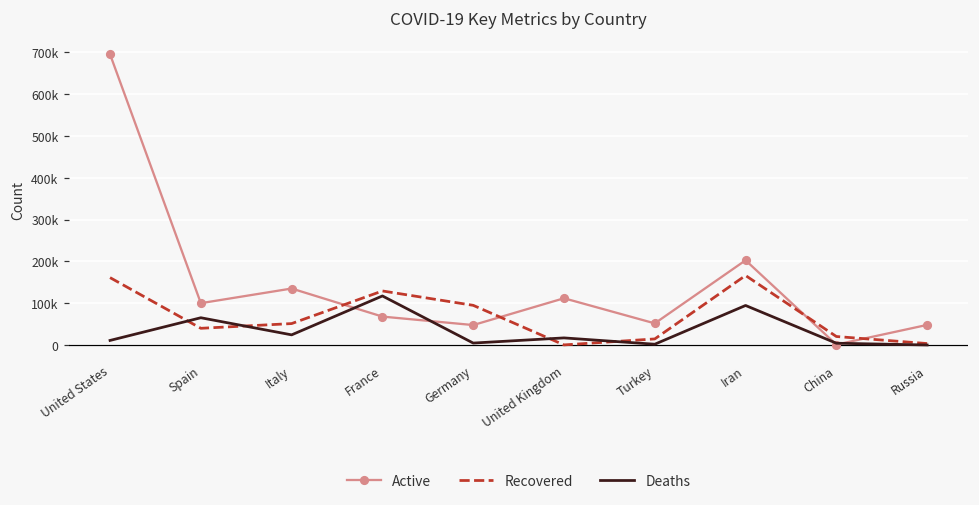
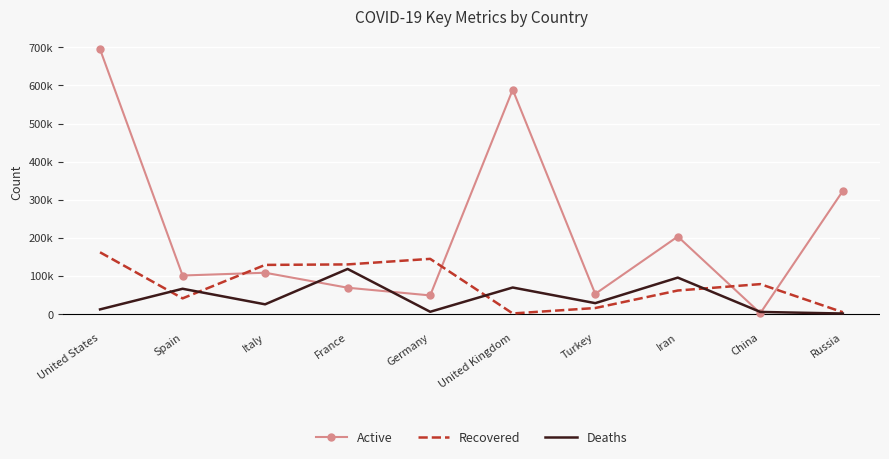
  {
    "Active": {
      "United States": 700000,
      "Spain": 100000,
-     "Italy": 140000,
+     "Italy": 110000,
      "France": 70000,
      "Germany": 50000,
-     "United Kingdom": 110000,
+     "United Kingdom": 590000,
      "Turkey": 50000,
      "Iran": 200000,
-     "Russia": 50000
+     "Russia": 320000
    },
    "Recovered": {
      "United States": 160000,
      "Spain": 40000,
-     "Italy": 50000,
+     "Italy": 130000,
      "France": 130000,
-     "Germany": 100000,
+     "Germany": 140000,
      "United Kingdom": 0,
      "Turkey": 10000,
-     "Iran": 170000,
-     "China": 20000
+     "Iran": 60000,
+     "China": 80000
    },
    "Deaths": {
      "United States": 10000,
      "Spain": 70000,
      "Italy": 20000,
      "France": 120000,
      "Germany": 10000,
-     "United Kingdom": 20000,
-     "Turkey": 0,
+     "United Kingdom": 70000,
+     "Turkey": 30000,
      "Iran": 90000
    }
  }
